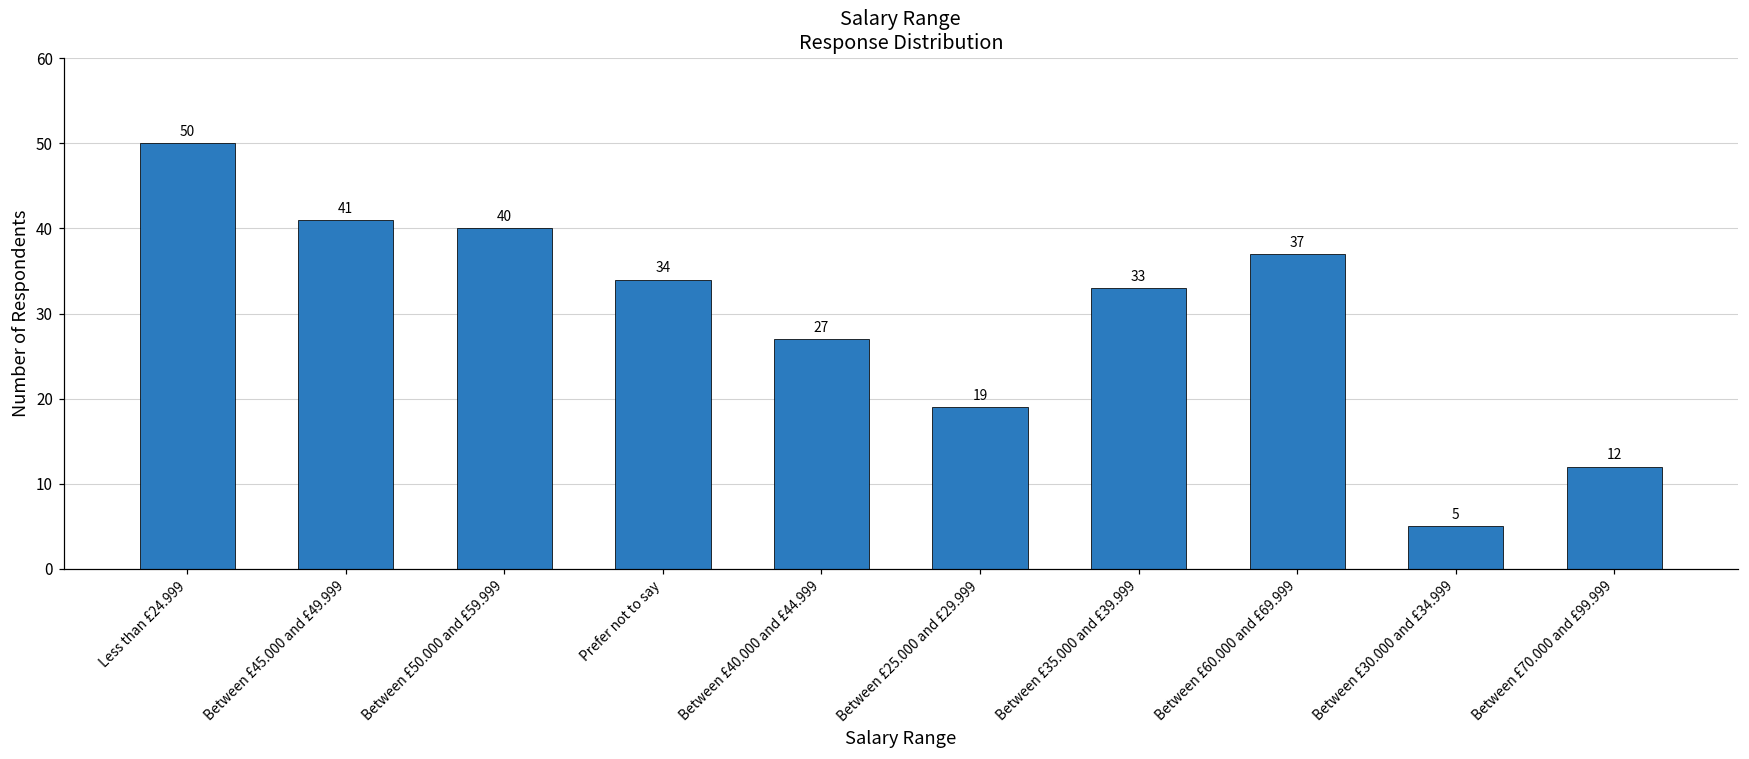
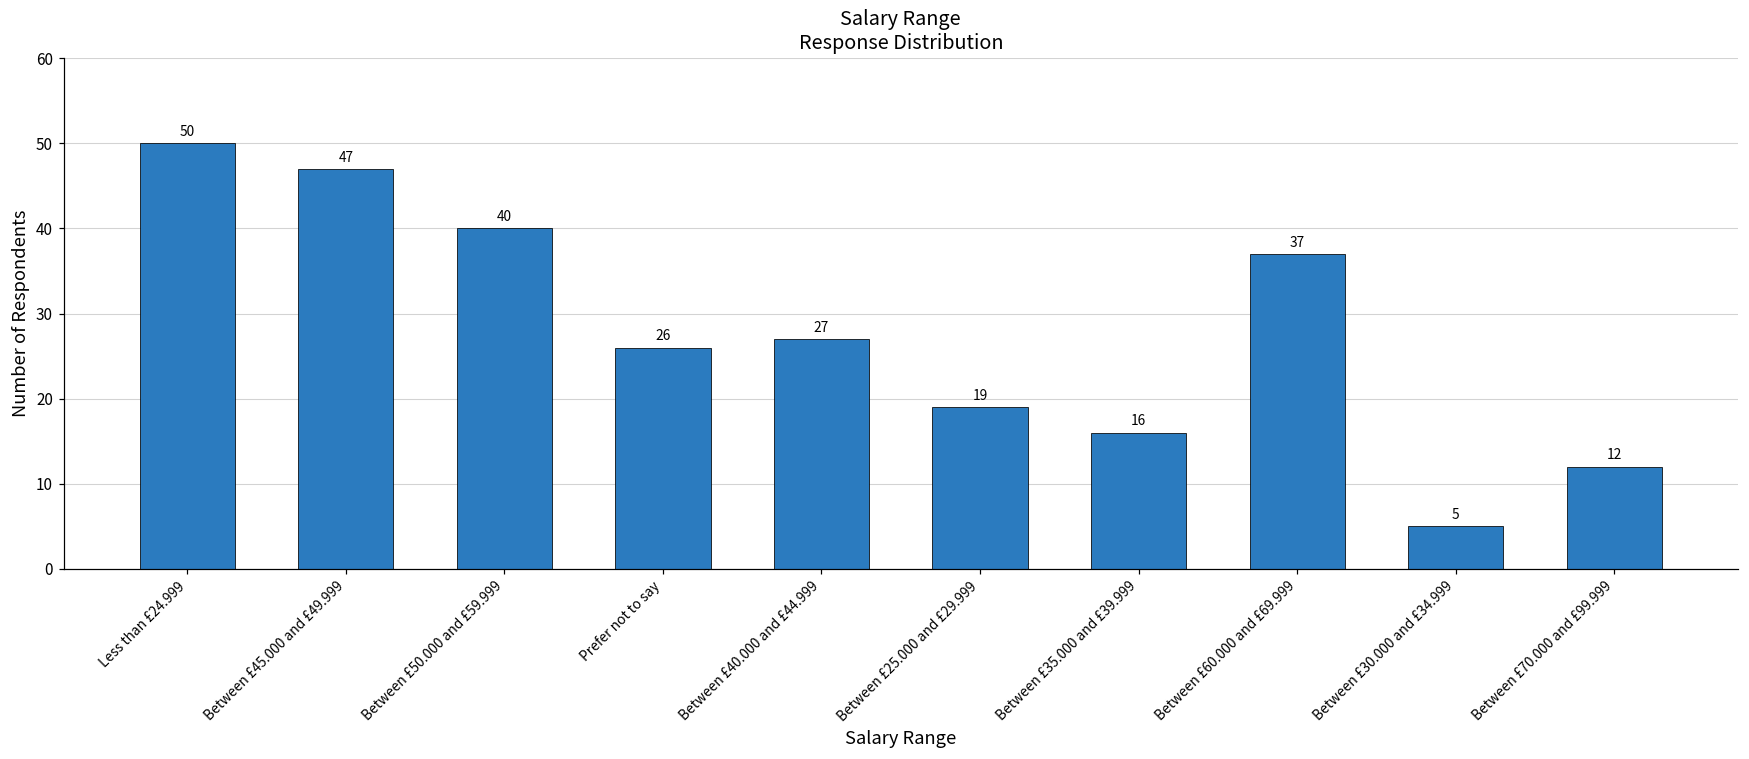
  {
    "Less than £24.999": 50,
-   "Between £45.000 and £49.999": 41,
+   "Between £45.000 and £49.999": 47,
    "Between £50.000 and £59.999": 40,
-   "Prefer not to say": 34,
+   "Prefer not to say": 26,
    "Between £40.000 and £44.999": 27,
    "Between £25.000 and £29.999": 19,
-   "Between £35.000 and £39.999": 33,
+   "Between £35.000 and £39.999": 16,
    "Between £60.000 and £69.999": 37,
    "Between £30.000 and £34.999": 5,
    "Between £70.000 and £99.999": 12
  }
